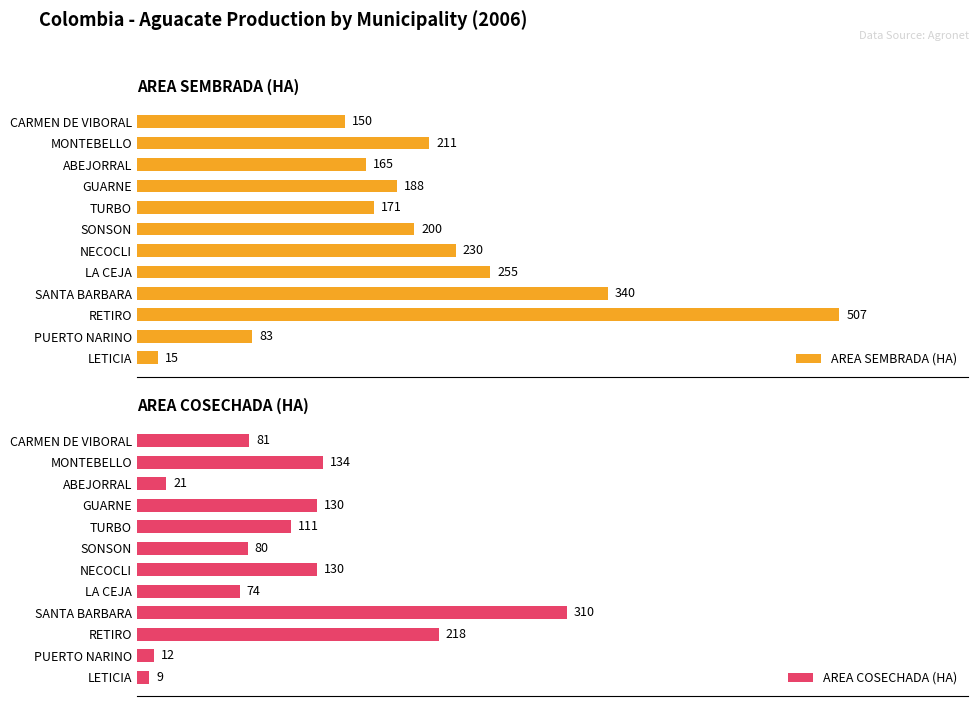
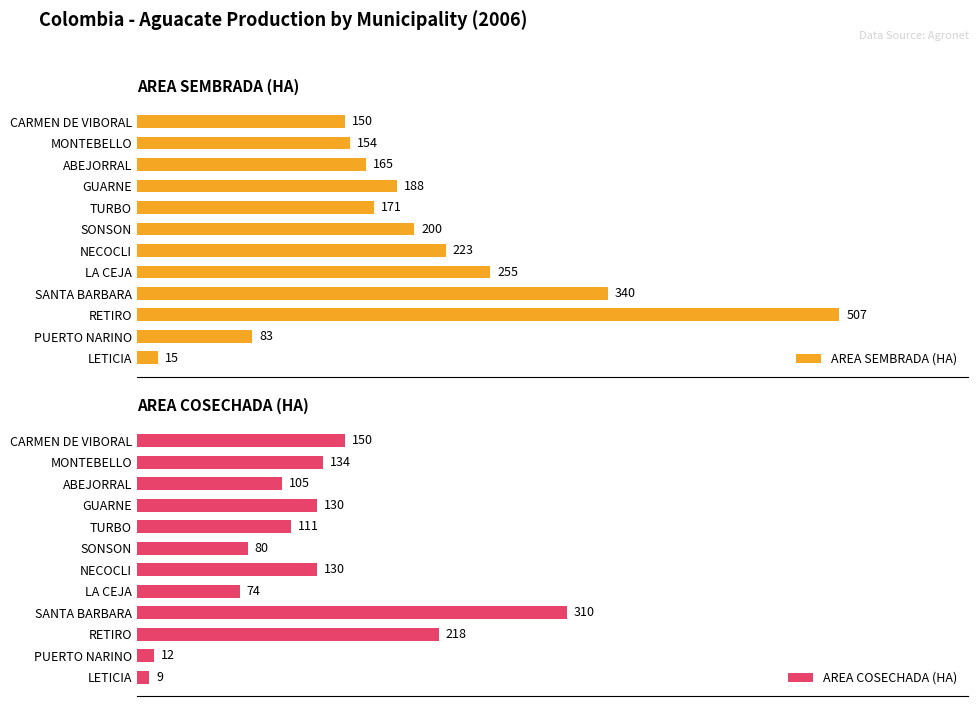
  {
    "AREA SEMBRADA (HA)": {
      "CARMEN DE VIBORAL": 150,
-     "MONTEBELLO": 211,
+     "MONTEBELLO": 154,
      "ABEJORRAL": 165,
      "GUARNE": 188,
      "TURBO": 171,
      "SONSON": 200,
-     "NECOCLI": 230,
+     "NECOCLI": 223,
      "LA CEJA": 255,
      "SANTA BARBARA": 340,
      "RETIRO": 507,
      "PUERTO NARINO": 83,
      "LETICIA": 15
    },
    "AREA COSECHADA (HA)": {
-     "CARMEN DE VIBORAL": 81,
+     "CARMEN DE VIBORAL": 150,
      "MONTEBELLO": 134,
-     "ABEJORRAL": 21,
+     "ABEJORRAL": 105,
      "GUARNE": 130,
      "TURBO": 111,
      "SONSON": 80,
      "NECOCLI": 130,
      "LA CEJA": 74,
      "SANTA BARBARA": 310,
      "RETIRO": 218,
      "PUERTO NARINO": 12,
      "LETICIA": 9
    }
  }
